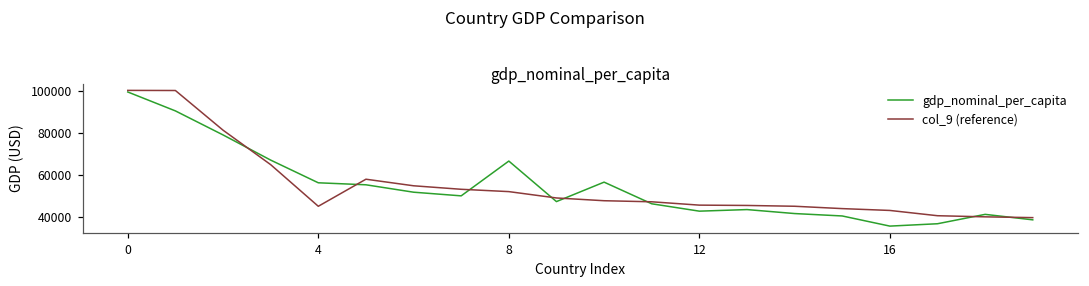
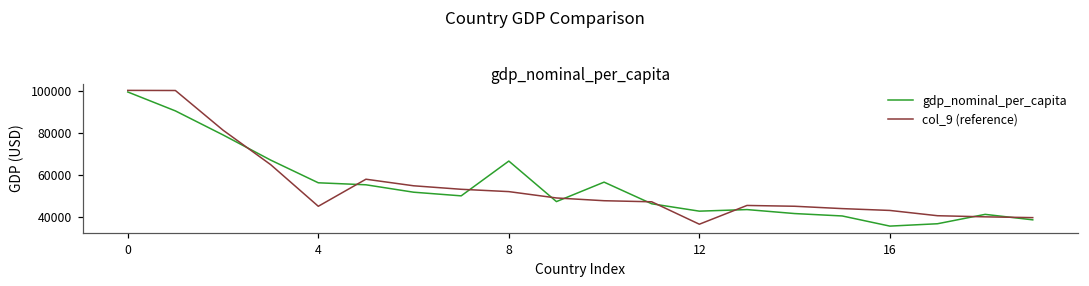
  {
    "gdp_nominal_per_capita": {
      "4": 56000,
      "8": 67000,
      "12": 43000,
      "16": 36000
    },
    "col_9 (reference)": {
      "4": 45000,
      "8": 52000,
-     "12": 46000,
+     "12": 36000,
      "16": 43000
    }
  }
